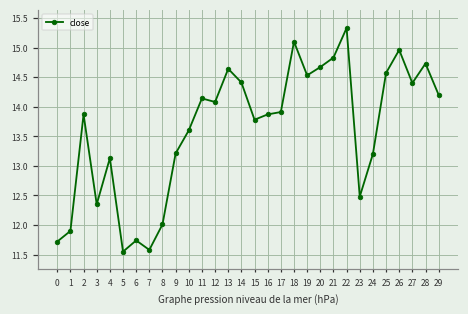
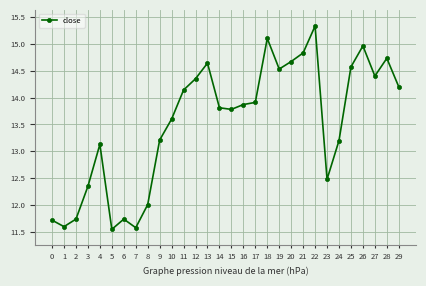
  {
    "0": 11.7,
-   "1": 11.9,
-   "2": 13.9,
+   "1": 11.6,
+   "2": 11.7,
    "3": 12.4,
    "4": 13.1,
    "5": 11.6,
    "6": 11.7,
    "7": 11.6,
    "8": 12.0,
    "9": 13.2,
    "10": 13.6,
    "11": 14.1,
-   "12": 14.1,
+   "12": 14.4,
    "13": 14.6,
-   "14": 14.4,
+   "14": 13.8,
    "15": 13.8,
    "16": 13.9,
    "17": 13.9,
    "18": 15.1,
    "19": 14.5,
    "20": 14.7,
    "21": 14.8,
    "22": 15.3,
    "23": 12.5,
    "24": 13.2,
    "25": 14.6,
    "26": 15.0,
    "27": 14.4,
    "28": 14.7,
    "29": 14.2
  }
